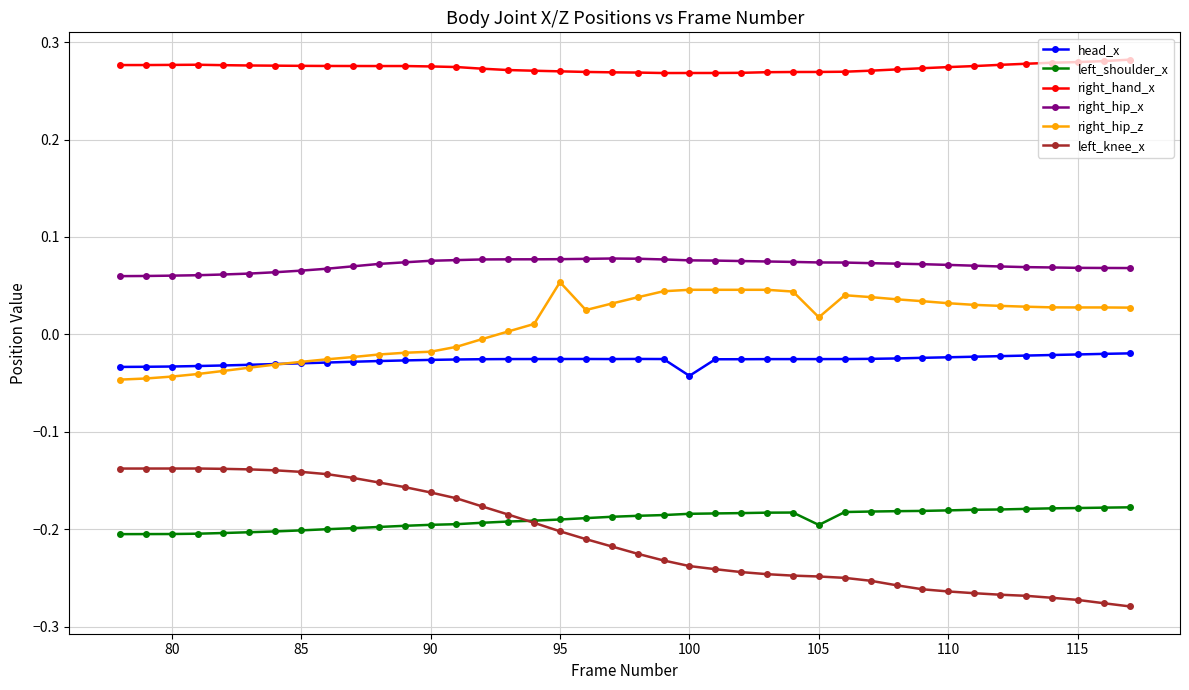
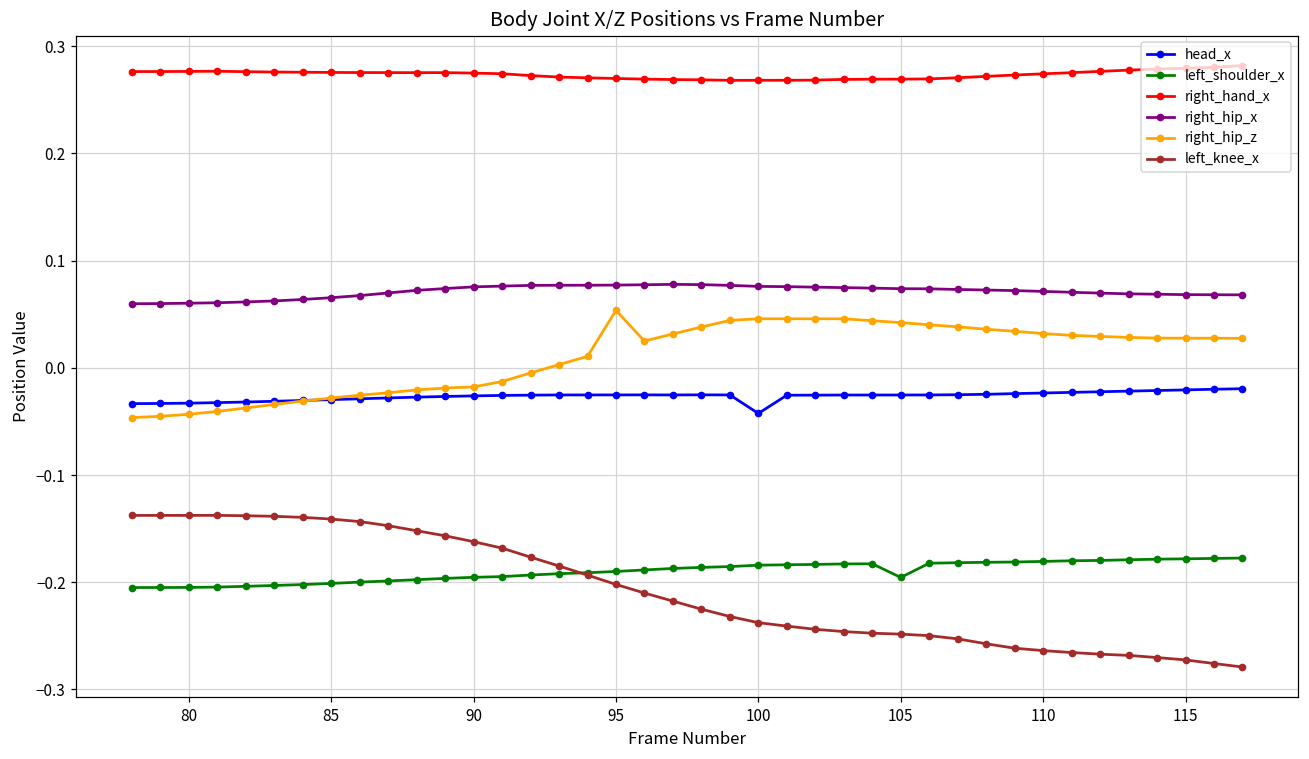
  {
    "head_x": {
      "80": -0.03,
      "90": -0.03,
      "95": -0.03,
      "100": -0.04,
      "105": -0.03,
      "110": -0.02,
      "115": -0.02
    },
    "left_shoulder_x": {
      "80": -0.20,
      "85": -0.20,
      "90": -0.20,
      "95": -0.19,
      "100": -0.18,
      "105": -0.20,
      "110": -0.18,
      "115": -0.18
    },
    "right_hand_x": {
      "80": 0.28,
      "85": 0.28,
      "90": 0.28,
      "95": 0.27,
      "100": 0.27,
      "105": 0.27,
      "110": 0.27
    },
    "right_hip_x": {
      "80": 0.06,
      "85": 0.07,
      "90": 0.08,
      "95": 0.08,
      "100": 0.08,
      "105": 0.07,
      "110": 0.07,
      "115": 0.07
    },
    "right_hip_z": {
      "80": -0.04,
      "90": -0.02,
      "95": 0.05,
      "100": 0.05,
-     "105": 0.02,
+     "105": 0.04,
      "110": 0.03,
      "115": 0.03
    },
    "left_knee_x": {
      "80": -0.14,
      "85": -0.14,
      "90": -0.16,
      "95": -0.20,
      "100": -0.24,
      "105": -0.25,
      "110": -0.26,
      "115": -0.27
    }
  }
